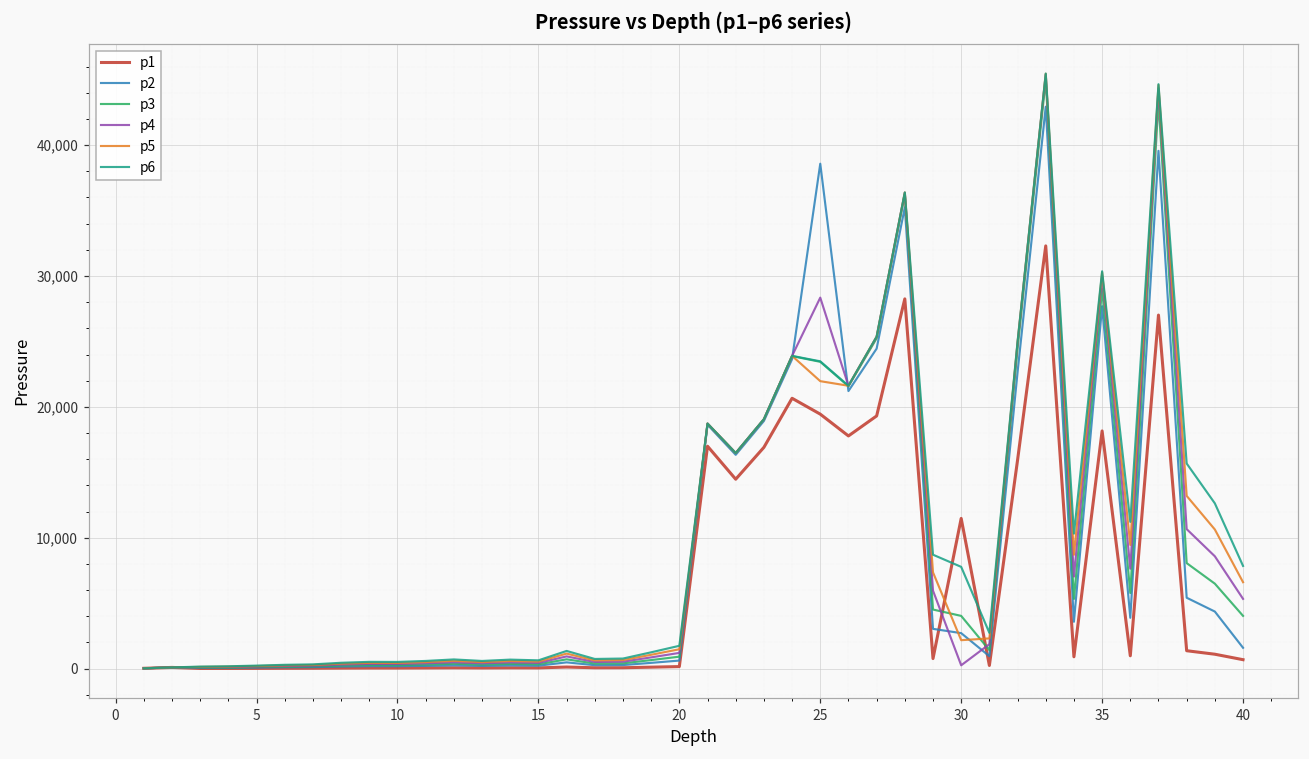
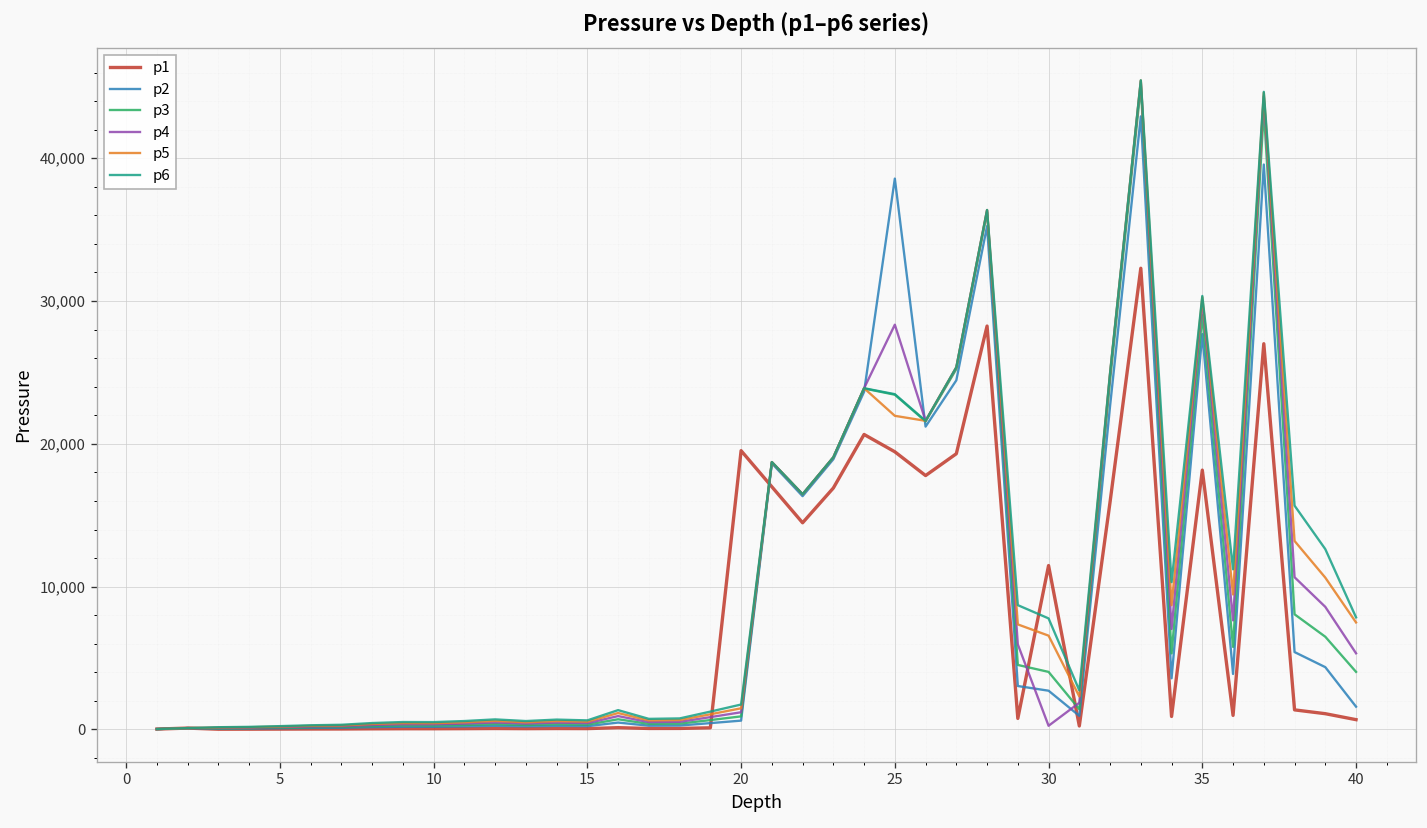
  {
    "p1": {
-     "20": "200",
+     "20": "19,500",
      "25": "19,400",
      "30": "11,500",
      "35": "18,200",
      "40": "700"
    },
    "p2": {
      "20": "600",
      "25": "38,600",
      "30": "2,700",
      "35": "27,700",
      "40": "1,600"
    },
    "p4": {
      "20": "1,200",
      "25": "28,300",
      "30": "300",
      "35": "30,000",
      "40": "5,300"
    },
    "p5": {
      "20": "1,500",
      "25": "22,000",
-     "30": "2,200",
-     "40": "6,600"
+     "30": "6,600",
+     "40": "7,500"
    }
  }
